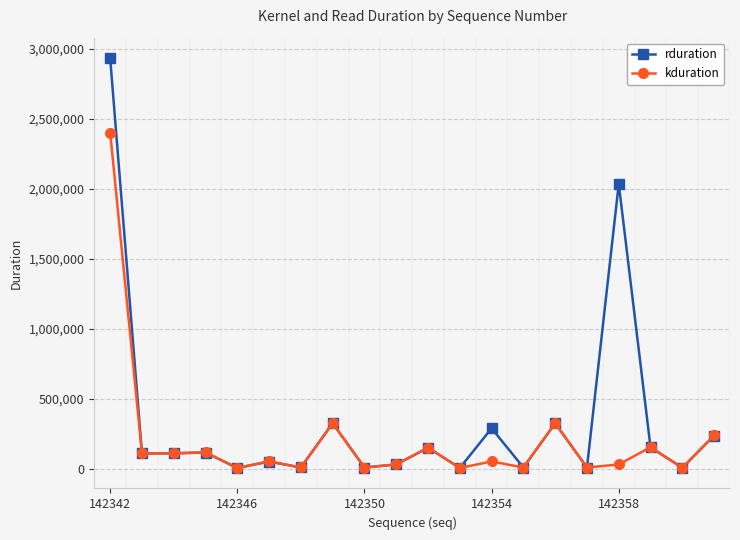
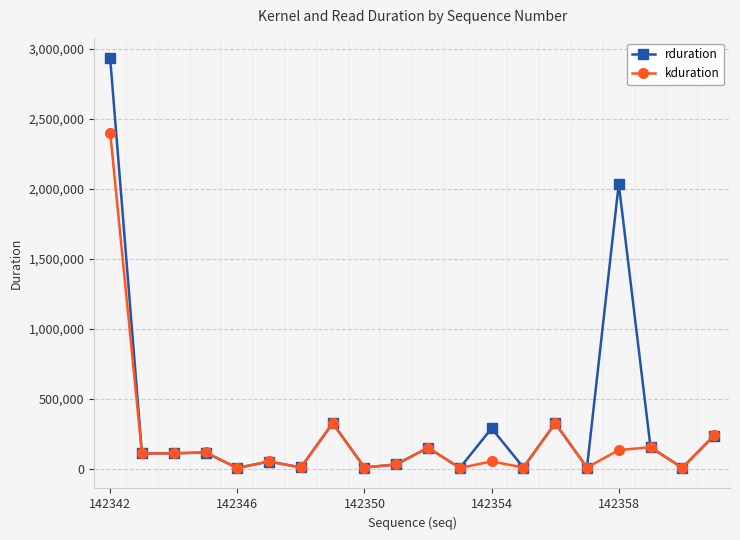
  {
    "rduration": {
      "142342": "2,930,000",
      "142354": "290,000",
      "142358": "2,030,000"
    },
    "kduration": {
      "142342": "2,400,000",
      "142354": "50,000",
-     "142358": "30,000"
+     "142358": "130,000"
    }
  }
